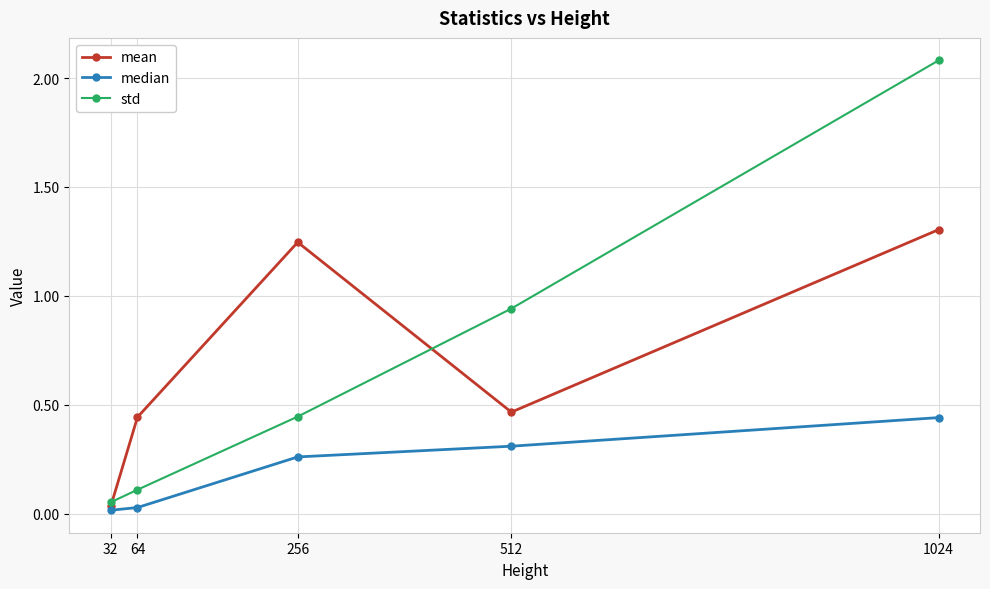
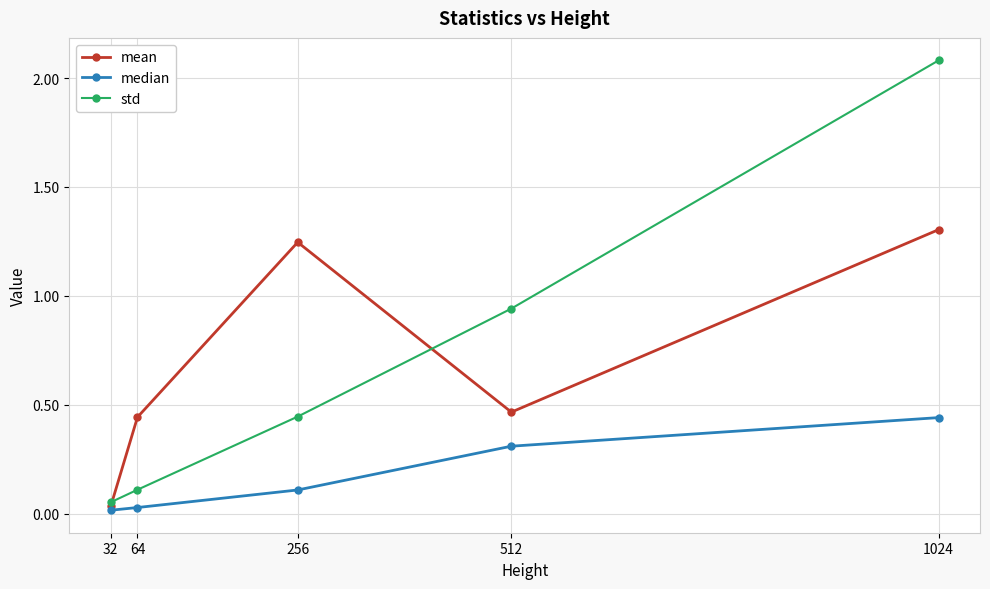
  {
    "mean": {
      "32": 0.03,
      "64": 0.44,
      "256": 1.25,
      "512": 0.47,
      "1024": 1.30
    },
    "median": {
      "32": 0.02,
      "64": 0.03,
-     "256": 0.26,
+     "256": 0.11,
      "512": 0.31,
      "1024": 0.44
    },
    "std": {
      "32": 0.05,
      "64": 0.11,
      "256": 0.45,
      "512": 0.94,
      "1024": 2.08
    }
  }
